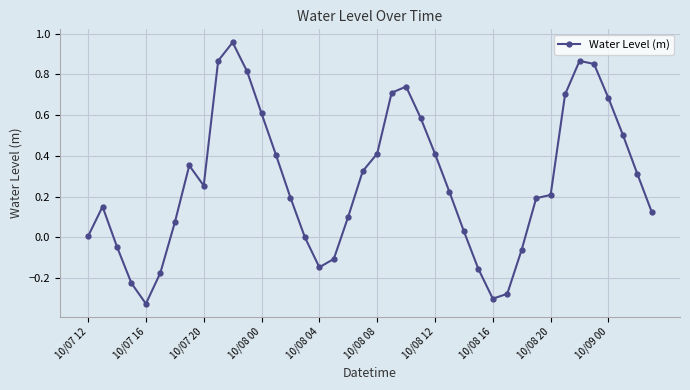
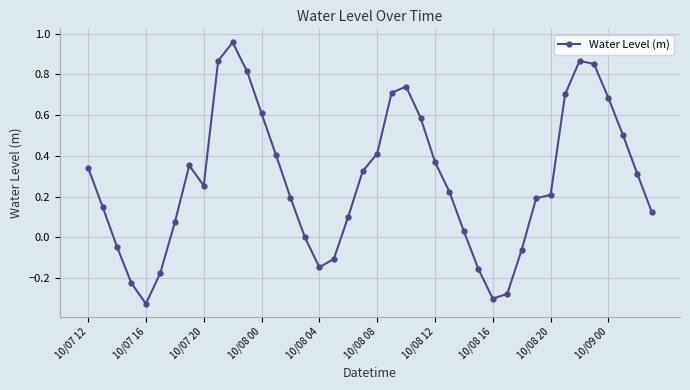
  {
-   "10/07 12": 0.01,
+   "10/07 12": 0.34,
    "10/07 16": -0.33,
    "10/07 20": 0.25,
    "10/08 00": 0.61,
    "10/08 04": -0.15,
    "10/08 08": 0.41,
-   "10/08 12": 0.41,
+   "10/08 12": 0.37,
    "10/08 16": -0.30,
    "10/08 20": 0.21,
    "10/09 00": 0.68
  }
